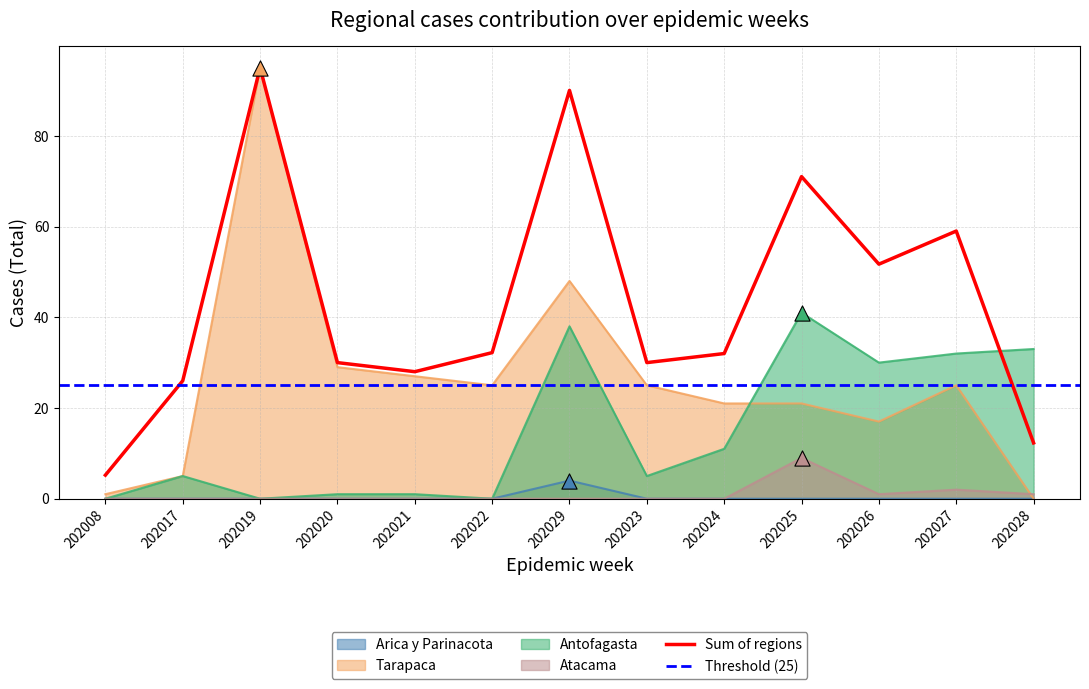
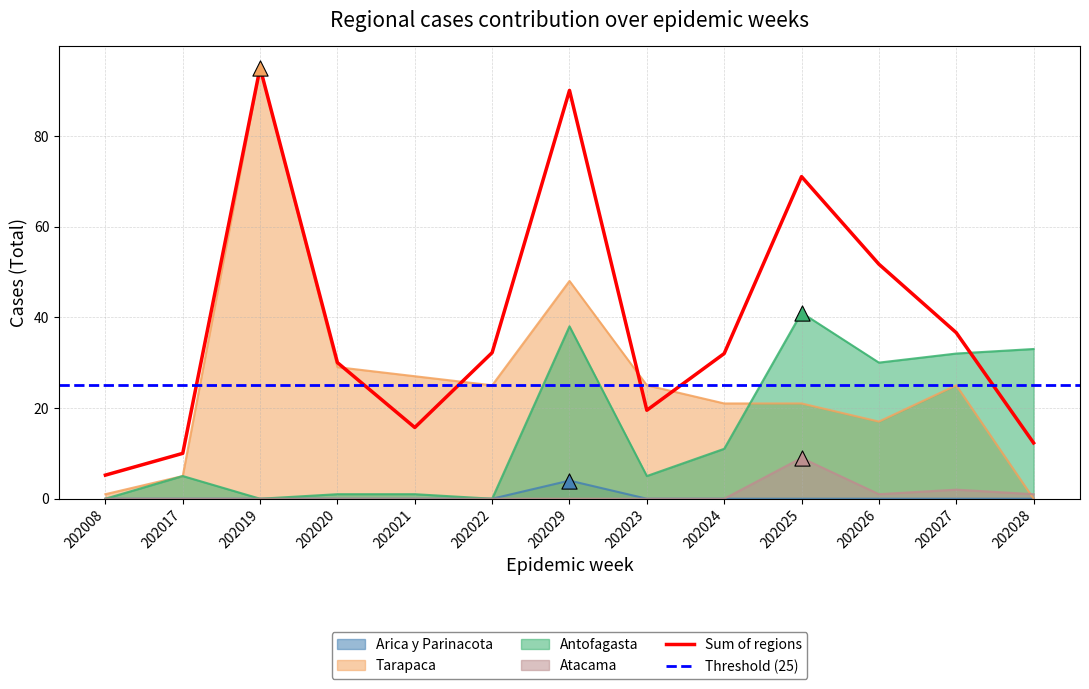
  {
    "Sum of regions": {
      "202008": 5,
-     "202017": 26,
+     "202017": 10,
      "202020": 30,
-     "202021": 28,
+     "202021": 16,
      "202022": 32,
      "202029": 90,
-     "202023": 30,
+     "202023": 20,
      "202024": 32,
      "202025": 71,
      "202026": 52,
-     "202027": 59,
+     "202027": 37,
      "202028": 12
    }
  }
